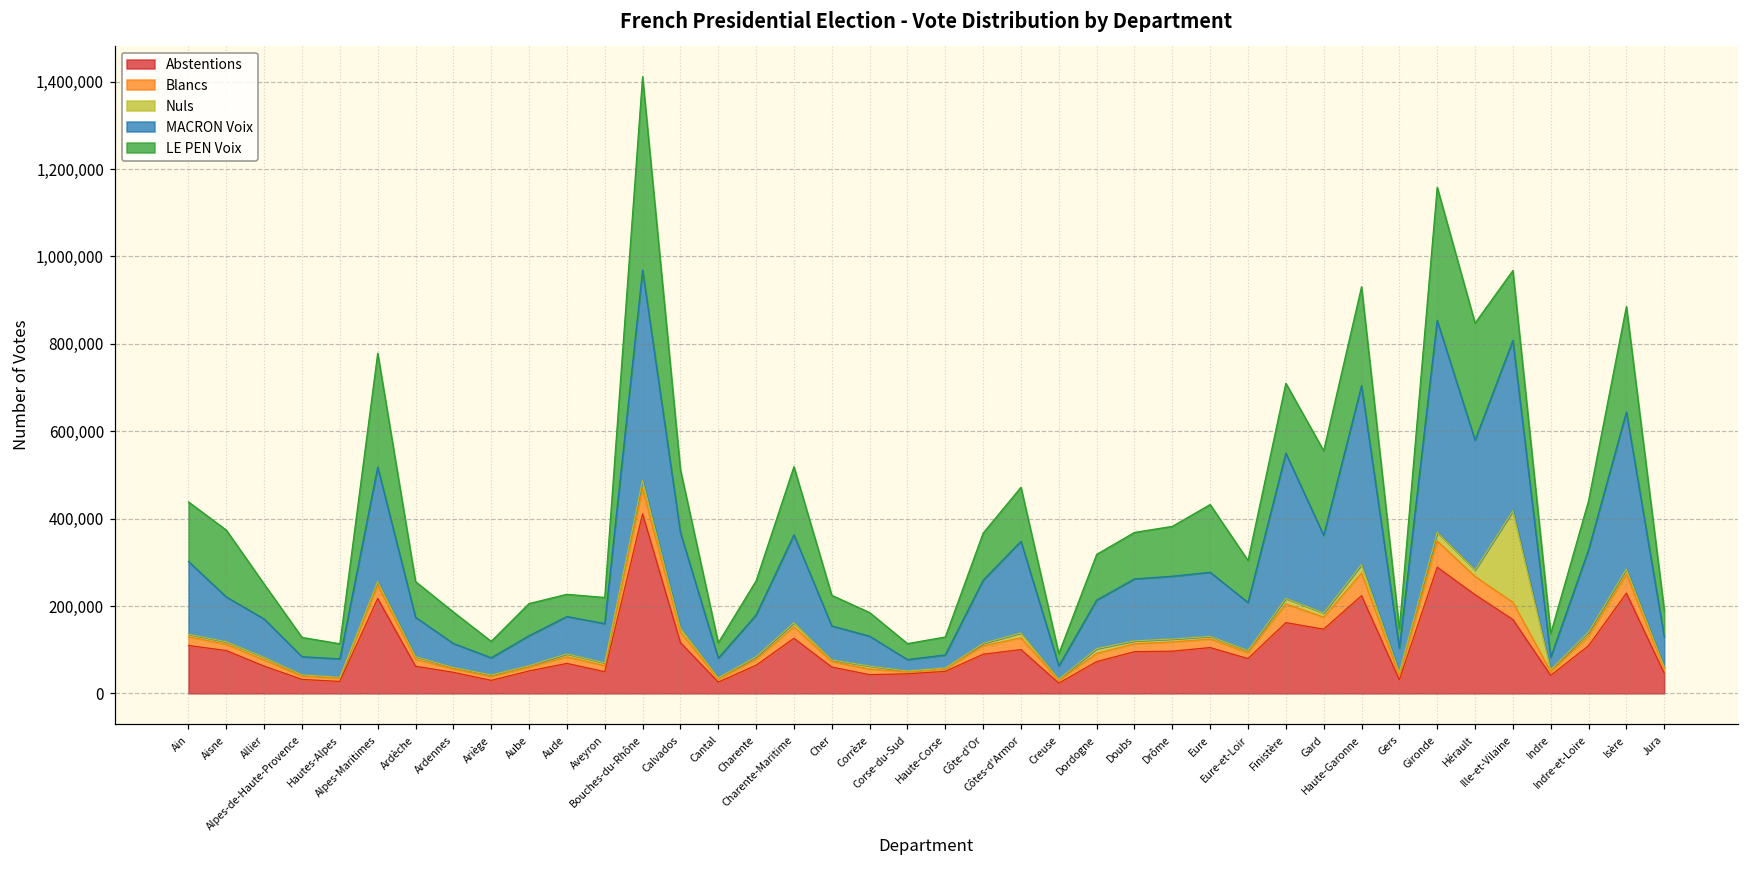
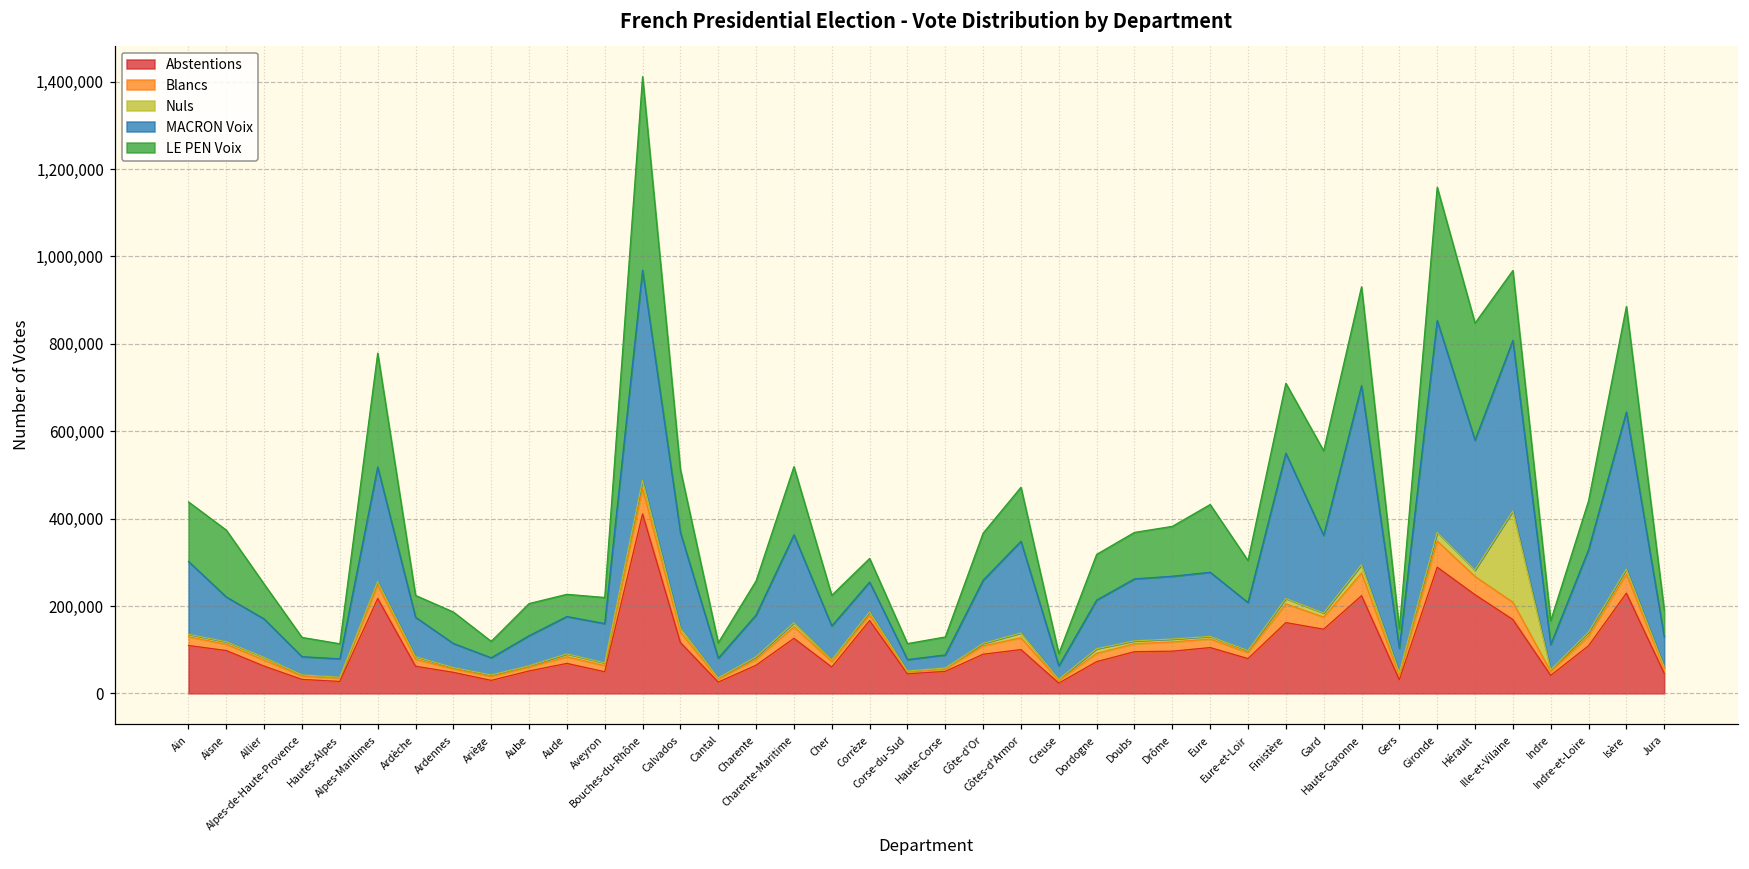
  {
    "Abstentions": {
      "Ain": "110,000",
      "Aisne": "100,000",
      "Allier": "60,000",
      "Alpes-de-Haute-Provence": "30,000",
      "Hautes-Alpes": "30,000",
      "Alpes-Maritimes": "220,000",
      "Ardèche": "60,000",
      "Ardennes": "50,000",
      "Ariège": "30,000",
      "Aube": "50,000",
      "Aude": "70,000",
      "Aveyron": "50,000",
      "Bouches-du-Rhône": "410,000",
      "Calvados": "120,000",
      "Cantal": "30,000",
      "Charente": "60,000",
      "Charente-Maritime": "130,000",
      "Cher": "60,000",
-     "Corrèze": "40,000",
+     "Corrèze": "170,000",
      "Côte-d'Or": "90,000",
      "Côtes-d'Armor": "100,000",
      "Dordogne": "70,000",
      "Doubs": "100,000",
      "Drôme": "100,000",
      "Eure": "100,000",
      "Eure-et-Loir": "80,000",
      "Finistère": "160,000",
      "Gard": "150,000",
      "Haute-Garonne": "220,000",
      "Gers": "30,000",
      "Gironde": "290,000",
      "Hérault": "230,000",
      "Ille-et-Vilaine": "170,000",
      "Indre": "40,000",
      "Indre-et-Loire": "110,000",
      "Isère": "230,000",
      "Jura": "50,000"
    },
    "Blancs": {
      "Allier": "10,000",
      "Alpes-Maritimes": "30,000",
      "Aude": "20,000",
      "Bouches-du-Rhône": "60,000",
      "Calvados": "20,000",
      "Charente-Maritime": "30,000",
      "Corrèze": "10,000",
      "Côtes-d'Armor": "30,000",
      "Dordogne": "20,000",
      "Doubs": "20,000",
      "Drôme": "20,000",
      "Finistère": "40,000",
      "Gard": "30,000",
      "Haute-Garonne": "50,000",
      "Gers": "10,000",
      "Gironde": "60,000",
      "Hérault": "40,000",
      "Ille-et-Vilaine": "40,000",
      "Indre-et-Loire": "20,000",
      "Isère": "40,000"
    },
    "Nuls": {
      "Allier": "10,000",
      "Alpes-Maritimes": "10,000",
      "Aude": "10,000",
      "Bouches-du-Rhône": "20,000",
      "Calvados": "10,000",
      "Charente-Maritime": "10,000",
      "Corrèze": "10,000",
      "Côtes-d'Armor": "10,000",
      "Dordogne": "10,000",
      "Doubs": "10,000",
      "Drôme": "10,000",
      "Finistère": "10,000",
      "Gard": "10,000",
      "Haute-Garonne": "20,000",
      "Gers": "10,000",
      "Gironde": "20,000",
      "Hérault": "10,000",
      "Ille-et-Vilaine": "210,000",
      "Indre-et-Loire": "10,000",
      "Isère": "10,000"
    },
    "MACRON Voix": {
      "Ain": "170,000",
      "Aisne": "100,000",
      "Allier": "90,000",
      "Alpes-de-Haute-Provence": "40,000",
      "Hautes-Alpes": "40,000",
      "Alpes-Maritimes": "260,000",
      "Ardèche": "90,000",
      "Ardennes": "60,000",
      "Ariège": "40,000",
      "Aube": "70,000",
      "Aude": "90,000",
      "Aveyron": "90,000",
      "Bouches-du-Rhône": "480,000",
      "Calvados": "220,000",
      "Cantal": "50,000",
      "Charente": "100,000",
      "Charente-Maritime": "200,000",
      "Cher": "80,000",
      "Corrèze": "70,000",
      "Corse-du-Sud": "30,000",
      "Haute-Corse": "30,000",
      "Côte-d'Or": "140,000",
      "Côtes-d'Armor": "210,000",
      "Creuse": "30,000",
      "Dordogne": "110,000",
      "Doubs": "140,000",
      "Drôme": "140,000",
      "Eure": "150,000",
      "Eure-et-Loir": "110,000",
      "Finistère": "330,000",
      "Gard": "180,000",
      "Haute-Garonne": "410,000",
      "Gers": "60,000",
      "Gironde": "480,000",
      "Hérault": "300,000",
      "Ille-et-Vilaine": "390,000",
-     "Indre": "30,000",
+     "Indre": "60,000",
      "Indre-et-Loire": "190,000",
      "Isère": "360,000",
      "Jura": "70,000"
    },
    "LE PEN Voix": {
      "Ain": "140,000",
      "Aisne": "150,000",
      "Allier": "80,000",
      "Alpes-de-Haute-Provence": "40,000",
      "Hautes-Alpes": "30,000",
      "Alpes-Maritimes": "260,000",
-     "Ardèche": "80,000",
+     "Ardèche": "50,000",
      "Ardennes": "70,000",
      "Ariège": "40,000",
      "Aube": "70,000",
      "Aude": "50,000",
      "Aveyron": "60,000",
      "Bouches-du-Rhône": "440,000",
      "Calvados": "140,000",
      "Cantal": "40,000",
      "Charente": "80,000",
      "Charente-Maritime": "160,000",
      "Cher": "70,000",
      "Corrèze": "50,000",
      "Corse-du-Sud": "40,000",
      "Haute-Corse": "40,000",
      "Côte-d'Or": "110,000",
      "Côtes-d'Armor": "120,000",
      "Creuse": "30,000",
      "Dordogne": "100,000",
      "Doubs": "110,000",
      "Drôme": "110,000",
      "Eure": "160,000",
      "Eure-et-Loir": "100,000",
      "Finistère": "160,000",
      "Gard": "190,000",
      "Haute-Garonne": "230,000",
      "Gers": "40,000",
      "Gironde": "310,000",
      "Hérault": "270,000",
      "Ille-et-Vilaine": "160,000",
      "Indre": "50,000",
      "Indre-et-Loire": "110,000",
      "Isère": "240,000",
      "Jura": "60,000"
    }
  }
